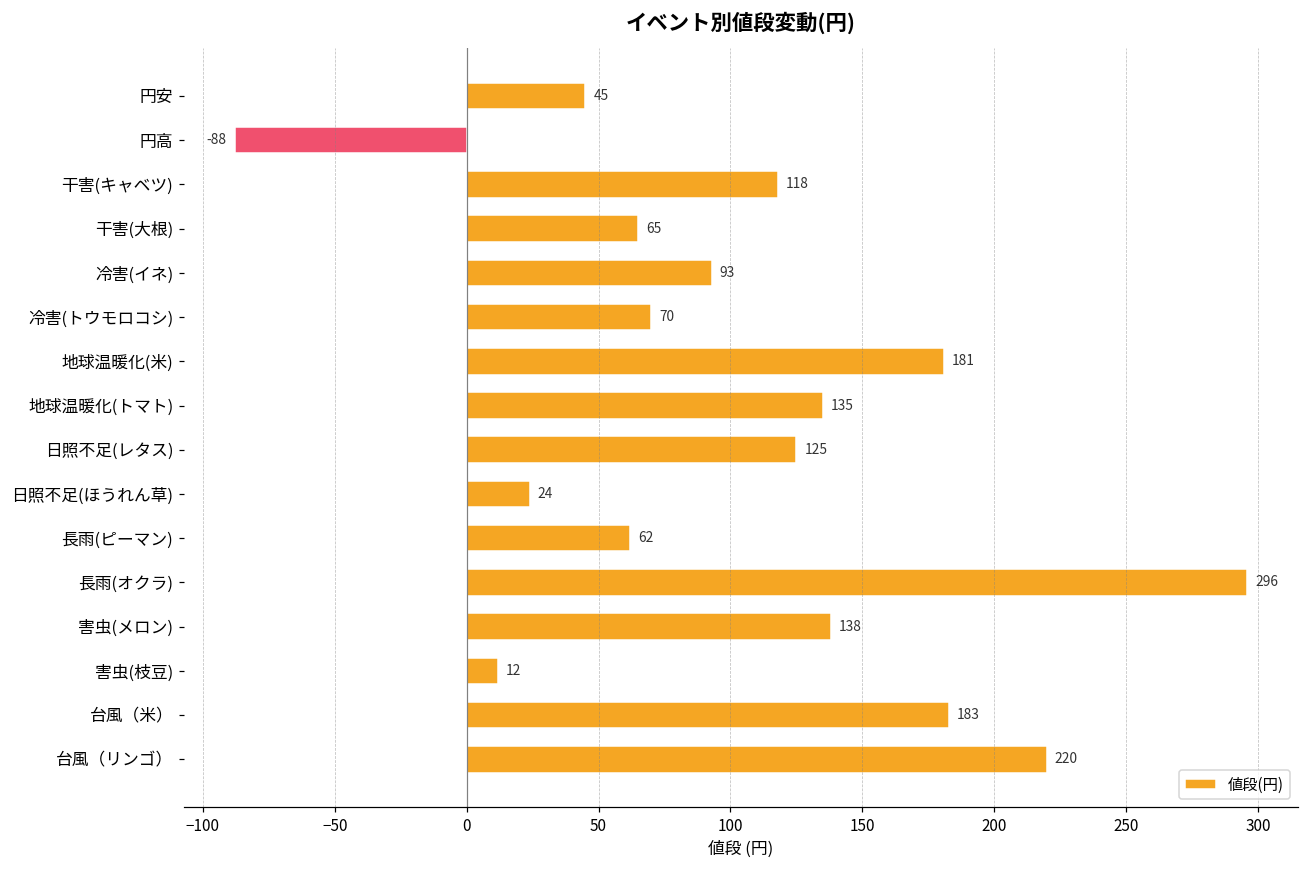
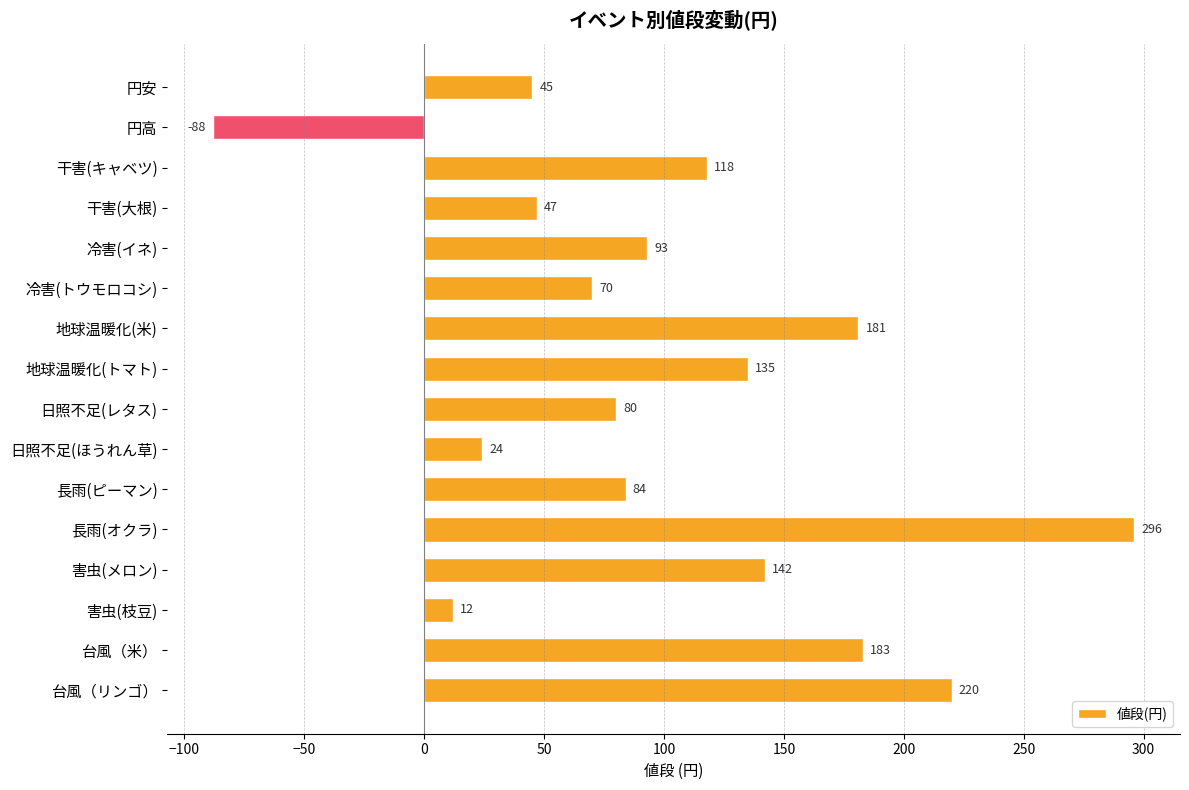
  {
    "円安": 45,
    "円高": -88,
    "干害(キャベツ)": 118,
-   "干害(大根)": 65,
+   "干害(大根)": 47,
    "冷害(イネ)": 93,
    "冷害(トウモロコシ)": 70,
    "地球温暖化(米)": 181,
    "地球温暖化(トマト)": 135,
-   "日照不足(レタス)": 125,
+   "日照不足(レタス)": 80,
    "日照不足(ほうれん草)": 24,
-   "長雨(ピーマン)": 62,
+   "長雨(ピーマン)": 84,
    "長雨(オクラ)": 296,
-   "害虫(メロン)": 138,
+   "害虫(メロン)": 142,
    "害虫(枝豆)": 12,
    "台風（米）": 183,
    "台風（リンゴ）": 220
  }
